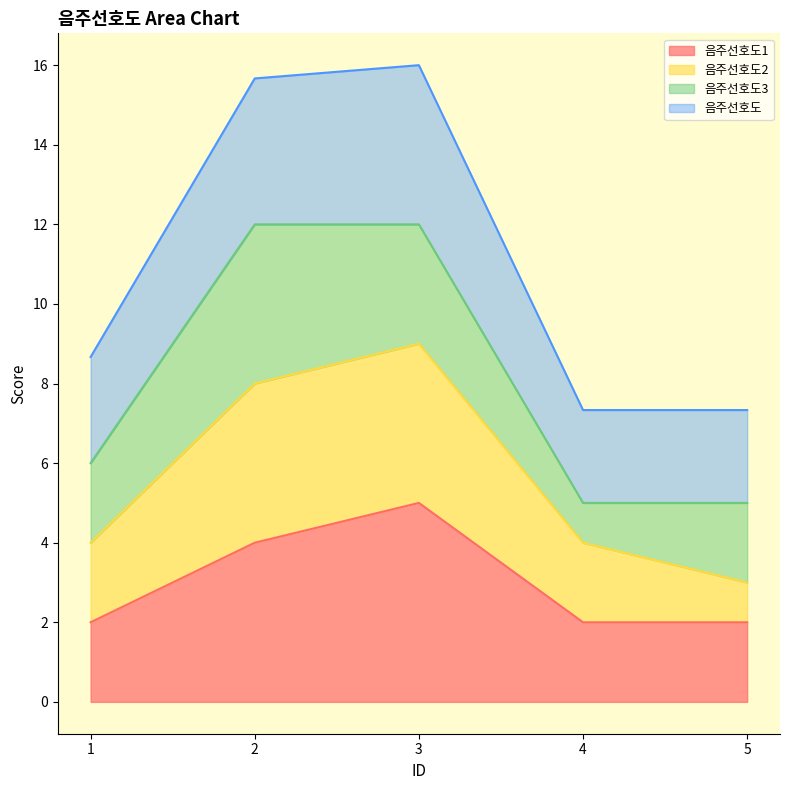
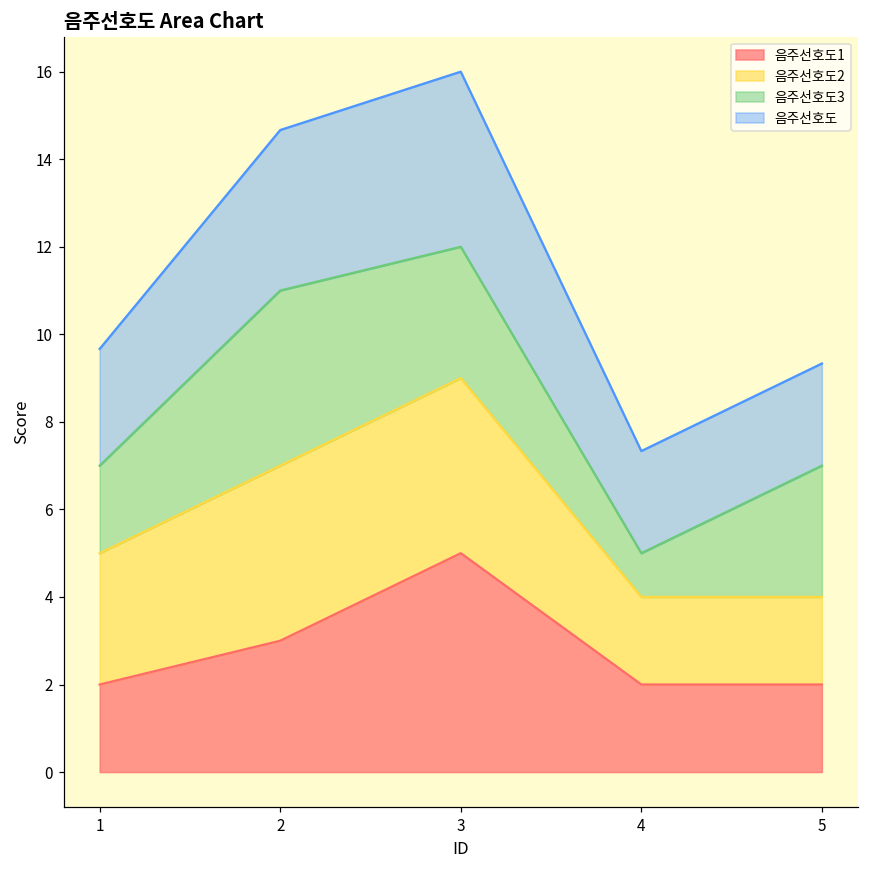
  {
    "음주선호도1": {
      "1": 2,
-     "2": 4,
+     "2": 3,
      "3": 5,
      "4": 2,
      "5": 2
    },
    "음주선호도2": {
-     "1": 2,
+     "1": 3,
      "2": 4,
      "3": 4,
      "4": 2,
-     "5": 1
+     "5": 2
    },
    "음주선호도3": {
      "1": 2,
      "2": 4,
      "3": 3,
      "4": 1,
-     "5": 2
+     "5": 3
    },
    "음주선호도": {
      "1": 2.7,
      "2": 3.7,
      "3": 4,
      "4": 2.3,
      "5": 2.3
    }
  }
